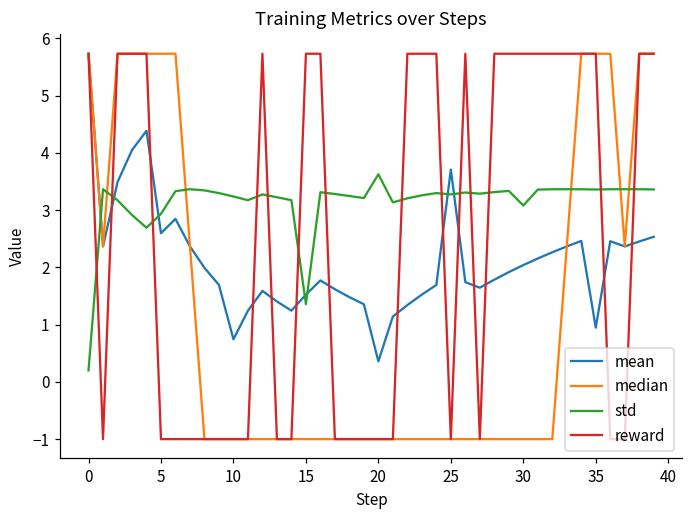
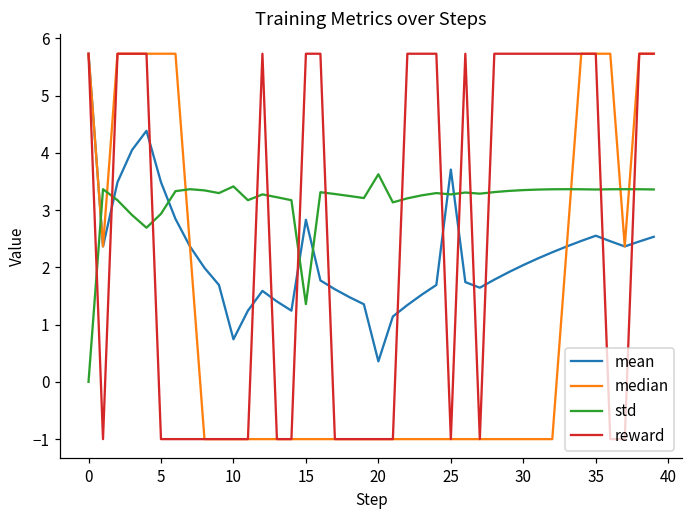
  {
    "mean": {
-     "5": 2.6,
+     "5": 3.5,
      "10": 0.7,
-     "15": 1.5,
+     "15": 2.8,
      "20": 0.4,
      "25": 3.7,
      "30": 2.0,
-     "35": 0.9
+     "35": 2.6
    },
    "median": {
      "5": 5.7,
      "15": -1.0,
      "30": -1.0
    },
    "std": {
-     "0": 0.2,
+     "0": 0.0,
      "5": 2.9,
-     "10": 3.2,
+     "10": 3.4,
      "15": 1.4,
      "20": 3.6,
      "25": 3.3,
-     "30": 3.1,
+     "30": 3.4,
      "35": 3.4
    },
    "reward": {
      "5": -1.0,
      "15": 5.7,
      "30": 5.7
    }
  }
